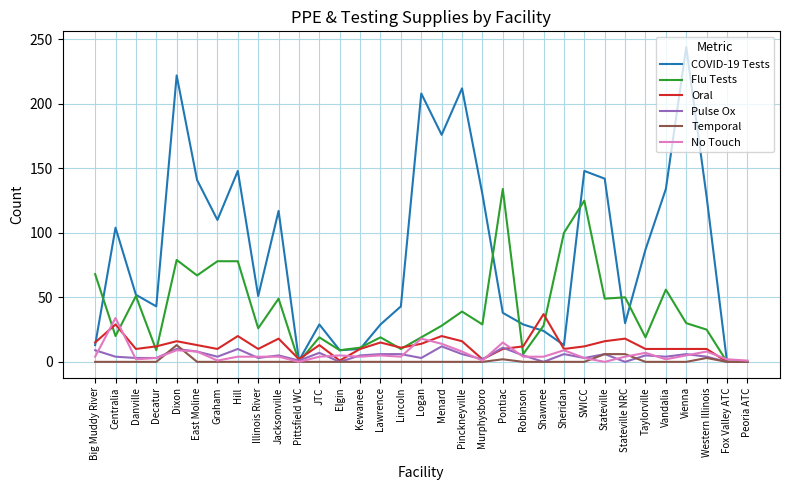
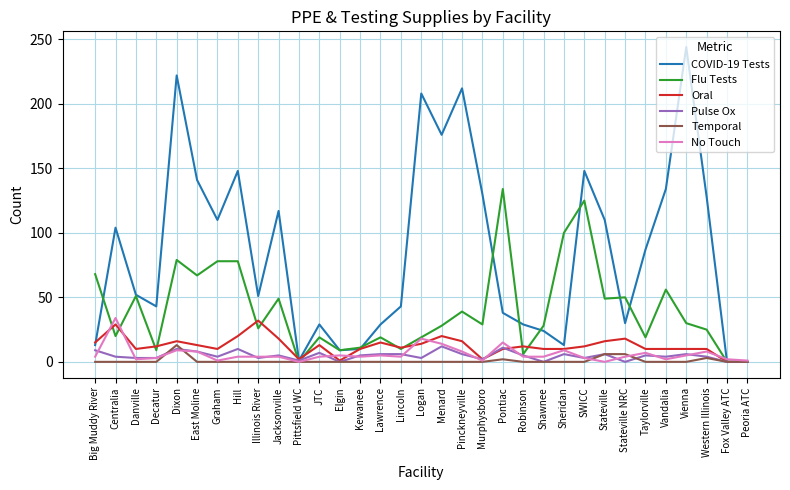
  {
    "COVID-19 Tests": {
      "Big Muddy River": 13,
      "Centralia": 104,
      "Decatur": 43,
      "Dixon": 222,
      "East Moline": 141,
      "Graham": 110,
      "Hill": 148,
      "Illinois River": 51,
      "Jacksonville": 117,
      "JTC": 29,
      "Lawrence": 29,
      "Lincoln": 43,
      "Logan": 208,
      "Menard": 176,
      "Pinckneyville": 212,
      "Murphysboro": 130,
      "Pontiac": 38,
      "Robinson": 29,
      "Shawnee": 24,
      "Sheridan": 13,
      "SWICC": 148,
-     "Stateville": 142,
+     "Stateville": 110,
      "Stateville NRC": 30,
      "Taylorville": 87,
      "Vandalia": 134,
      "Western Illinois": 128
    },
    "Flu Tests": {
      "Big Muddy River": 68,
      "Centralia": 20,
      "Decatur": 9,
      "Dixon": 79,
      "East Moline": 67,
      "Graham": 78,
      "Hill": 78,
      "Illinois River": 26,
      "Jacksonville": 49,
      "JTC": 19,
      "Lawrence": 19,
      "Menard": 28,
      "Pinckneyville": 39,
      "Murphysboro": 29,
      "Pontiac": 134,
      "Shawnee": 28,
      "Sheridan": 100,
      "SWICC": 125,
      "Stateville": 49,
      "Stateville NRC": 50,
      "Taylorville": 19,
      "Vandalia": 56,
      "Vienna": 30,
      "Western Illinois": 25
    },
    "Oral": {
      "Big Muddy River": 15,
      "Centralia": 29,
      "Danville": 10,
      "Decatur": 12,
      "Dixon": 16,
      "East Moline": 13,
      "Graham": 10,
      "Hill": 20,
-     "Illinois River": 10,
+     "Illinois River": 32,
      "Jacksonville": 18,
      "JTC": 13,
      "Lawrence": 15,
      "Logan": 14,
      "Menard": 20,
      "Pinckneyville": 16,
      "Robinson": 12,
-     "Shawnee": 37,
+     "Shawnee": 10,
      "SWICC": 12,
      "Stateville": 16,
      "Stateville NRC": 18,
      "Taylorville": 10,
      "Vandalia": 10,
      "Vienna": 10
    },
    "Pulse Ox": {
      "Big Muddy River": 9,
      "Centralia": 4,
      "Graham": 4,
      "Hill": 10,
      "JTC": 7,
      "Lincoln": 6,
      "Logan": 3,
      "Menard": 12,
      "Pinckneyville": 6,
      "Sheridan": 6,
      "Stateville NRC": 0,
      "Taylorville": 5,
      "Vandalia": 4
    },
    "Temporal": {
      "Big Muddy River": 0,
      "Centralia": 0,
      "Danville": 0,
      "Decatur": 0,
      "Dixon": 13,
      "East Moline": 0,
      "Hill": 0,
      "Illinois River": 0,
      "Jacksonville": 0,
      "JTC": 0,
      "Kewanee": 0,
      "Lawrence": 0,
      "Lincoln": 0,
      "Logan": 0,
      "Menard": 0,
      "Pinckneyville": 0,
      "Pontiac": 2,
      "Robinson": 0,
      "Sheridan": 0,
      "SWICC": 0,
      "Stateville NRC": 6,
      "Taylorville": 0,
      "Vandalia": 0,
      "Vienna": 0
    },
    "No Touch": {
      "Big Muddy River": 4,
      "Centralia": 34,
      "Hill": 4,
      "JTC": 4,
      "Elgin": 5,
      "Lincoln": 4,
      "Menard": 14,
      "Pinckneyville": 8,
      "Pontiac": 15,
      "Shawnee": 4,
      "Stateville": 0,
      "Stateville NRC": 4,
      "Taylorville": 7,
      "Vandalia": 2,
      "Fox Valley ATC": 2
    }
  }
